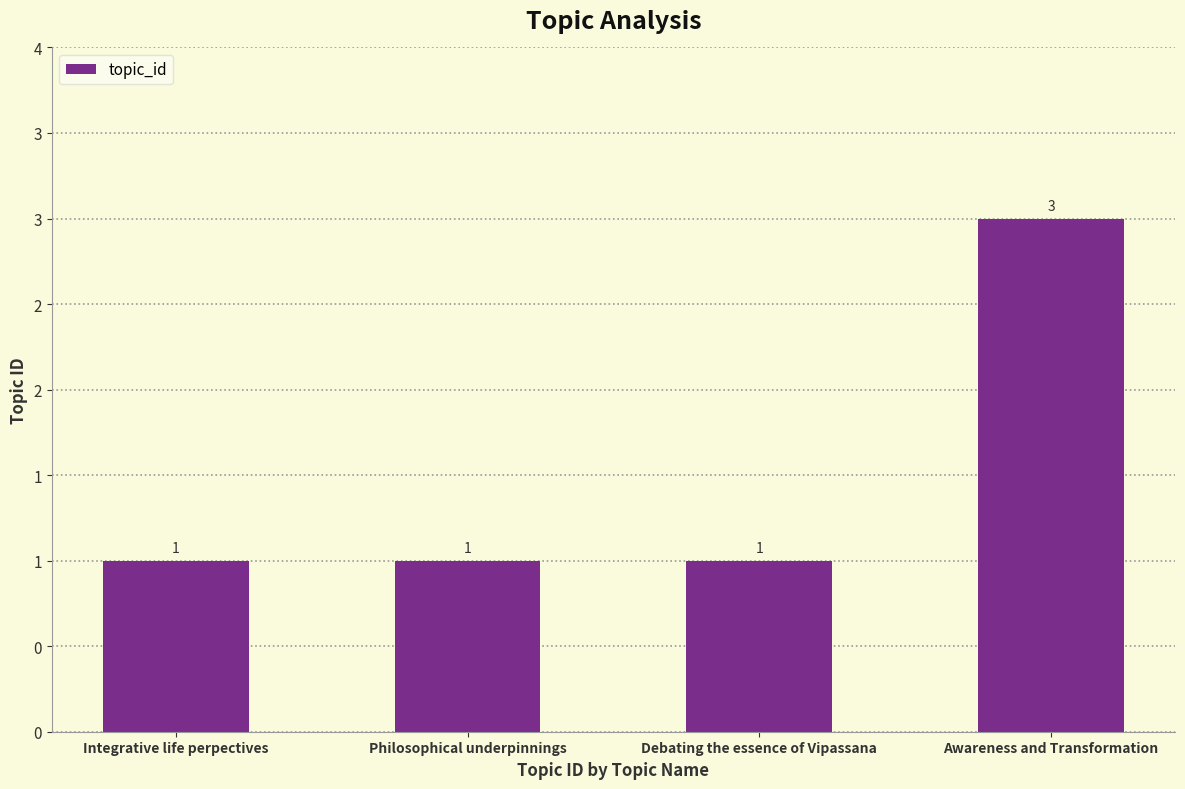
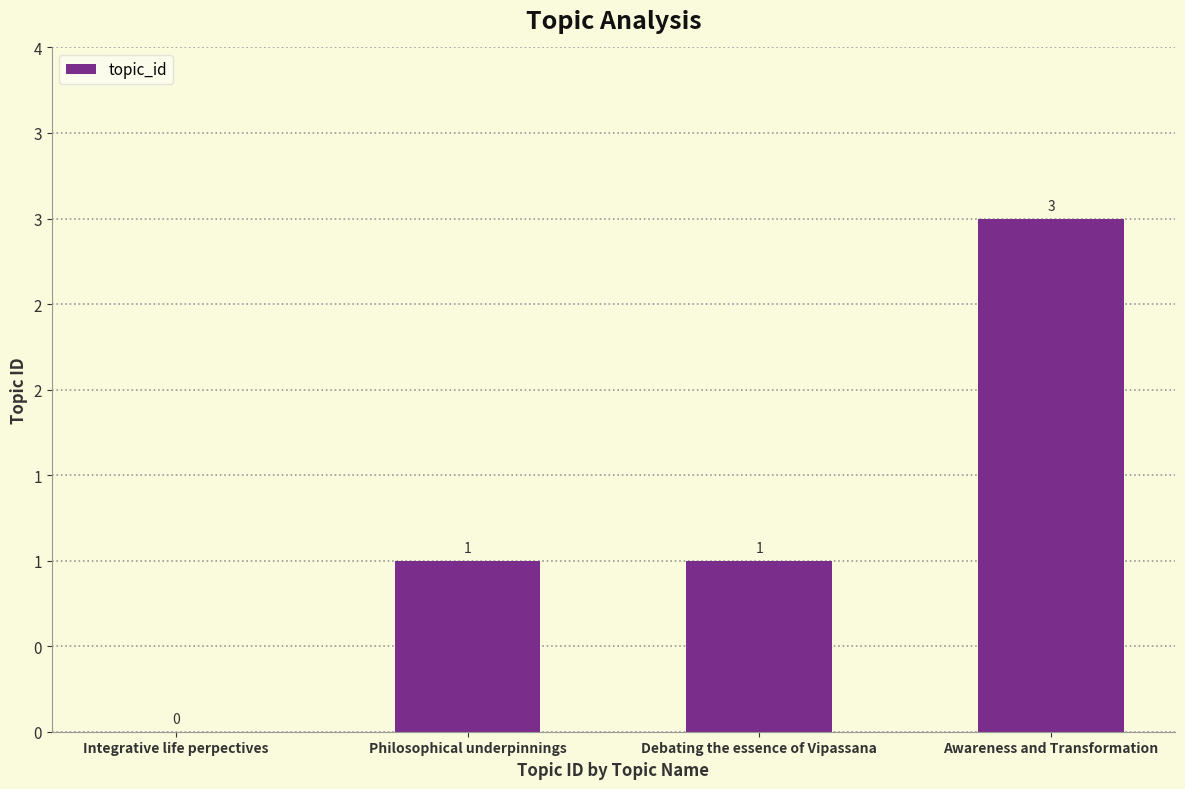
  {
-   "Integrative life perpectives": 1,
+   "Integrative life perpectives": 0,
    "Philosophical underpinnings": 1,
    "Debating the essence of Vipassana": 1,
    "Awareness and Transformation": 3
  }
